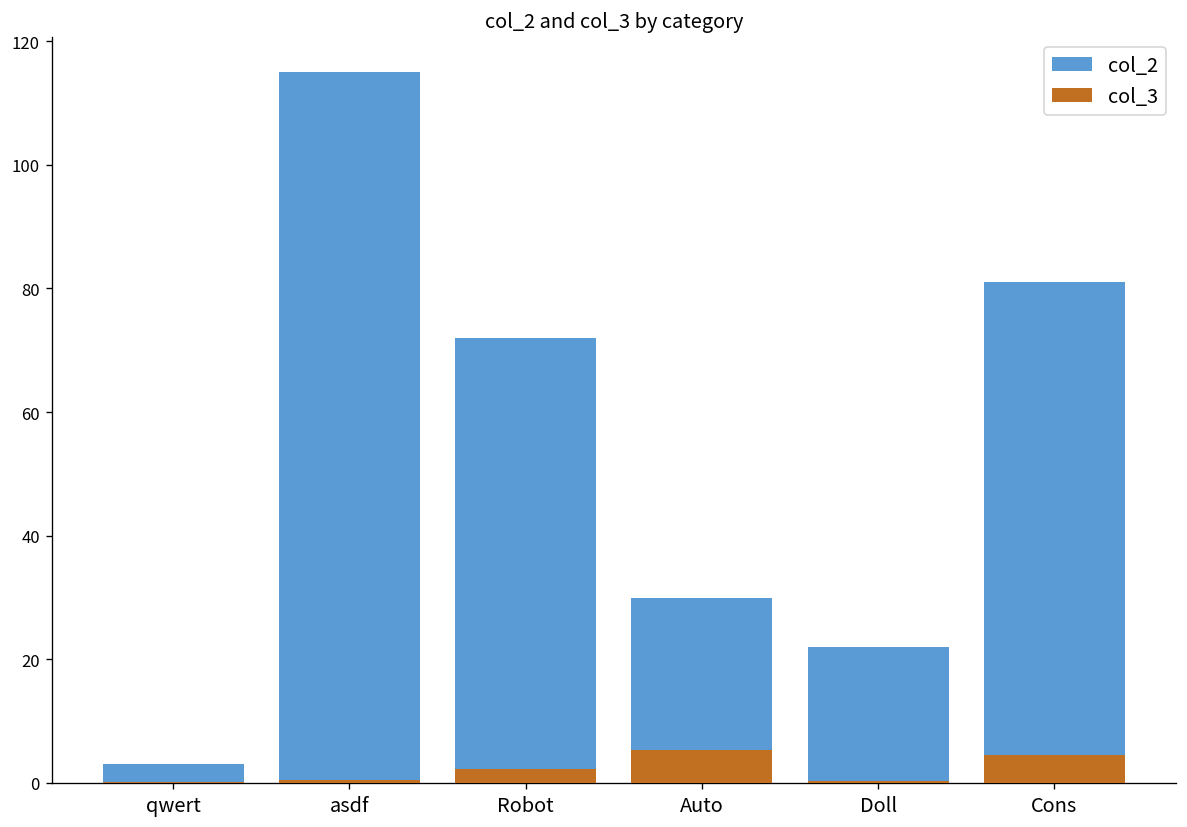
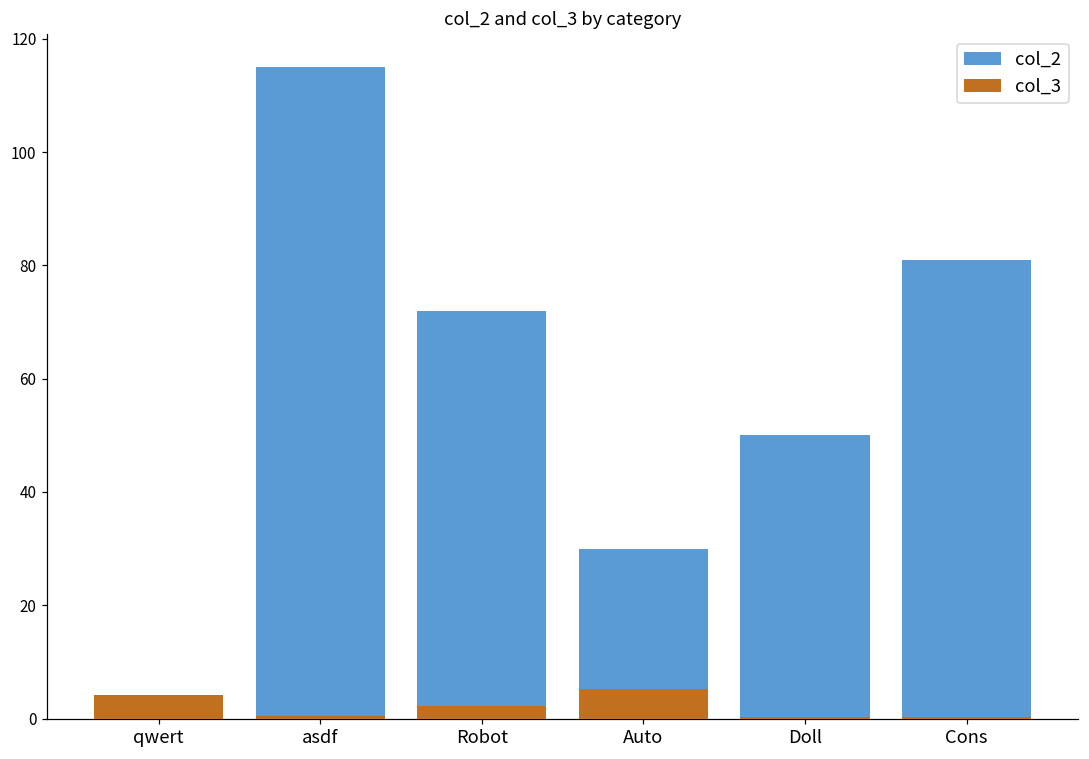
  {
    "col_2": {
      "asdf": 115,
      "Robot": 72,
      "Auto": 30,
-     "Doll": 22,
+     "Doll": 50,
      "Cons": 81
    },
    "col_3": {
-     "qwert": 0,
-     "Cons": 4
+     "qwert": 4,
+     "Cons": 0
    }
  }
